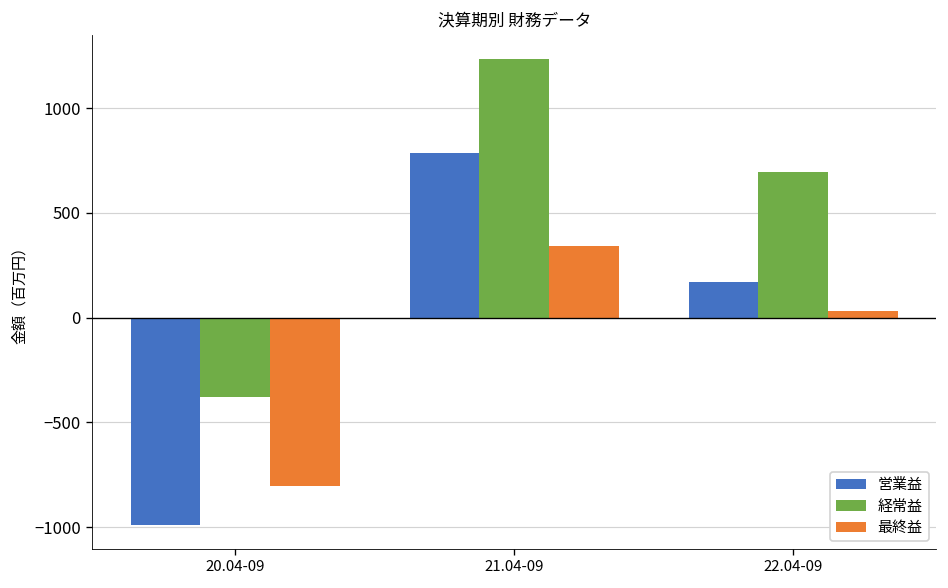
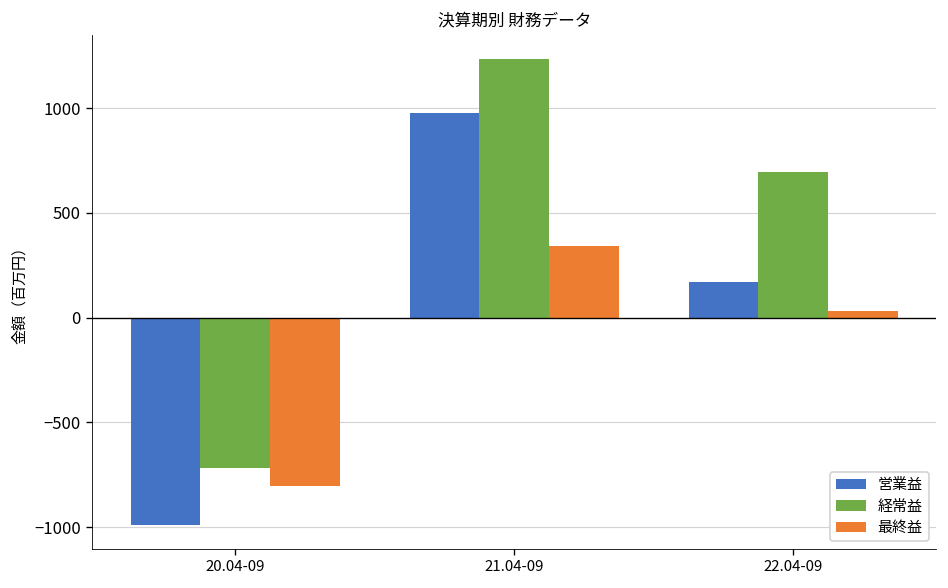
  {
    "営業益": {
      "20.04-09": -990,
-     "21.04-09": 790,
+     "21.04-09": 980,
      "22.04-09": 170
    },
    "経常益": {
-     "20.04-09": -380,
+     "20.04-09": -720,
      "21.04-09": 1240,
      "22.04-09": 690
    },
    "最終益": {
      "20.04-09": -800,
      "21.04-09": 340,
      "22.04-09": 30
    }
  }
